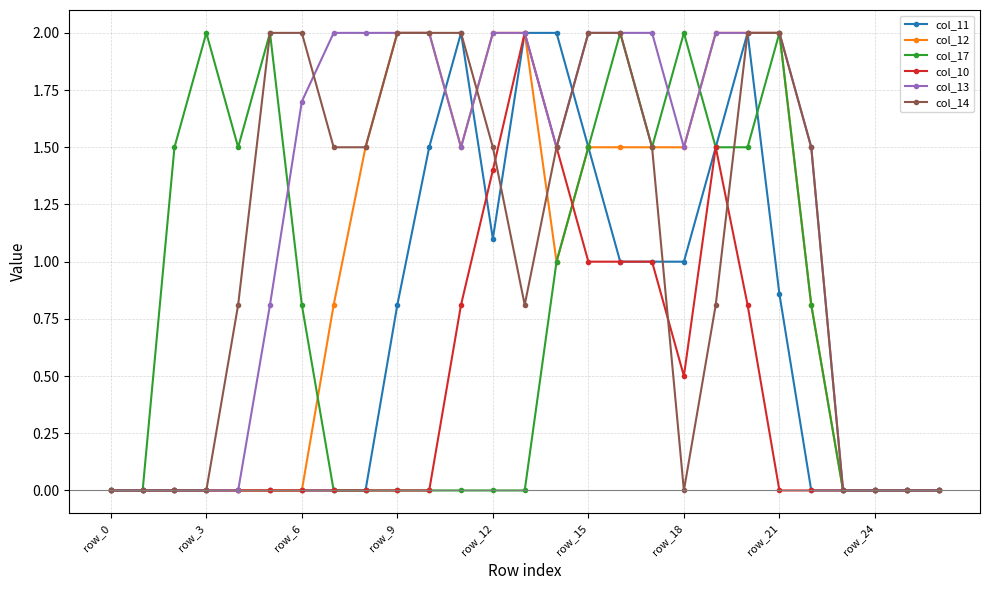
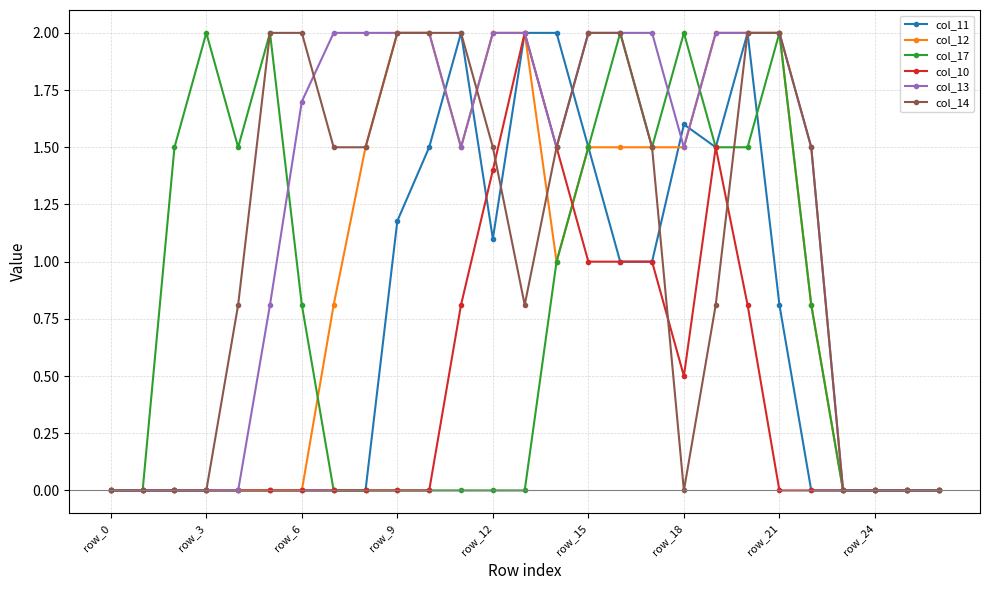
  {
    "col_11": {
-     "row_9": 0.81,
+     "row_9": 1.18,
      "row_12": 1.10,
-     "row_18": 1.0,
-     "row_21": 0.86
+     "row_18": 1.6,
+     "row_21": 0.81
    },
    "col_17": {
      "row_3": 2.00,
      "row_6": 0.81,
      "row_12": 0.00,
      "row_18": 2.00
    },
    "col_10": {
      "row_12": 1.40,
      "row_15": 1.00,
      "row_18": 0.50,
      "row_21": 0.00
    },
    "col_13": {
      "row_6": 1.70
    },
    "col_14": {
      "row_6": 2.00,
      "row_12": 1.50,
      "row_18": 0.00
    }
  }
